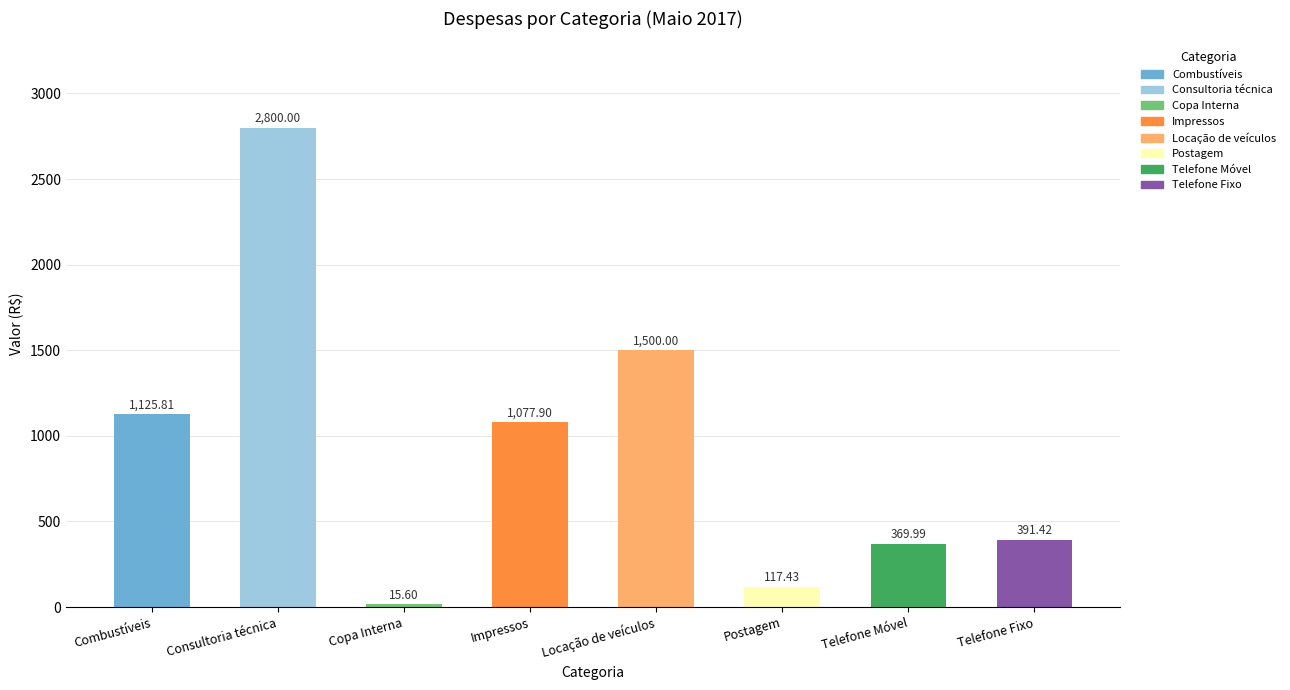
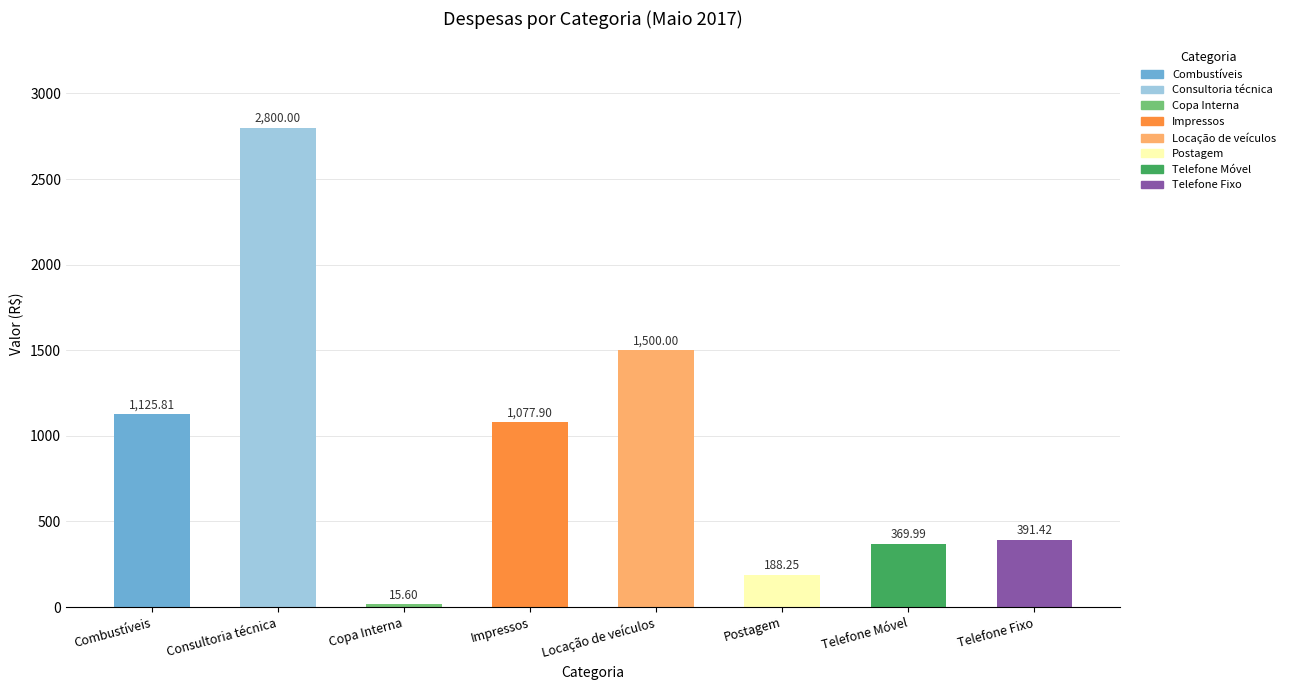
  {
    "Combustíveis": "1,125.81",
    "Consultoria técnica": "2,800.00",
    "Copa Interna": "15.60",
    "Impressos": "1,077.90",
    "Locação de veículos": "1,500.00",
-   "Postagem": "117.43",
+   "Postagem": "188.25",
    "Telefone Móvel": "369.99",
    "Telefone Fixo": "391.42"
  }
